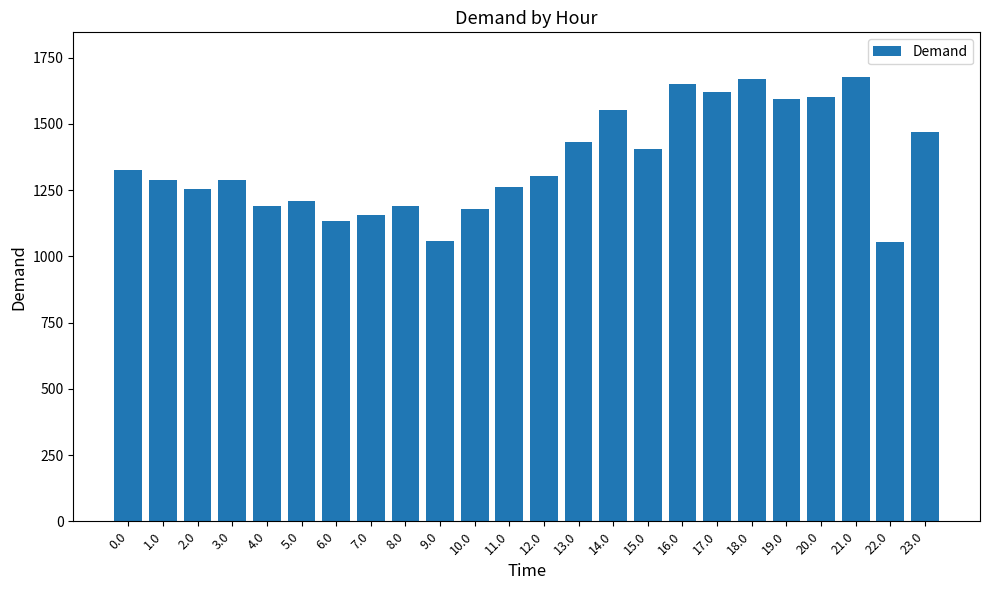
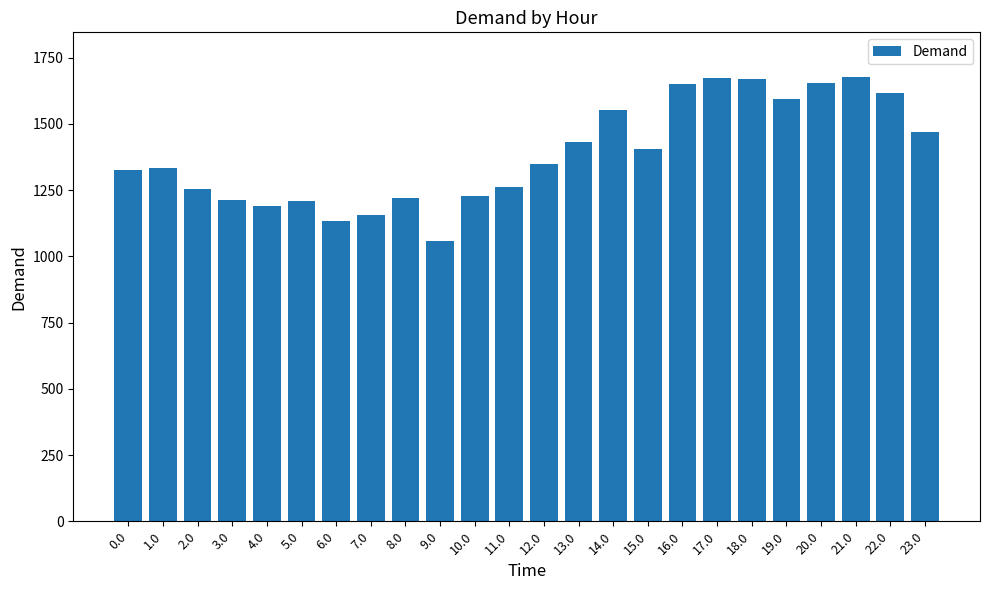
  {
    "0.0": 1330,
-   "1.0": 1290,
+   "1.0": 1330,
    "2.0": 1260,
-   "3.0": 1290,
+   "3.0": 1210,
    "4.0": 1190,
    "5.0": 1210,
    "6.0": 1130,
    "7.0": 1160,
-   "8.0": 1190,
+   "8.0": 1220,
    "9.0": 1060,
-   "10.0": 1180,
+   "10.0": 1230,
    "11.0": 1260,
-   "12.0": 1300,
+   "12.0": 1350,
    "13.0": 1430,
    "14.0": 1550,
    "15.0": 1410,
    "16.0": 1650,
-   "17.0": 1620,
+   "17.0": 1670,
    "18.0": 1670,
    "19.0": 1590,
-   "20.0": 1600,
+   "20.0": 1660,
    "21.0": 1680,
-   "22.0": 1050,
+   "22.0": 1610,
    "23.0": 1470
  }
